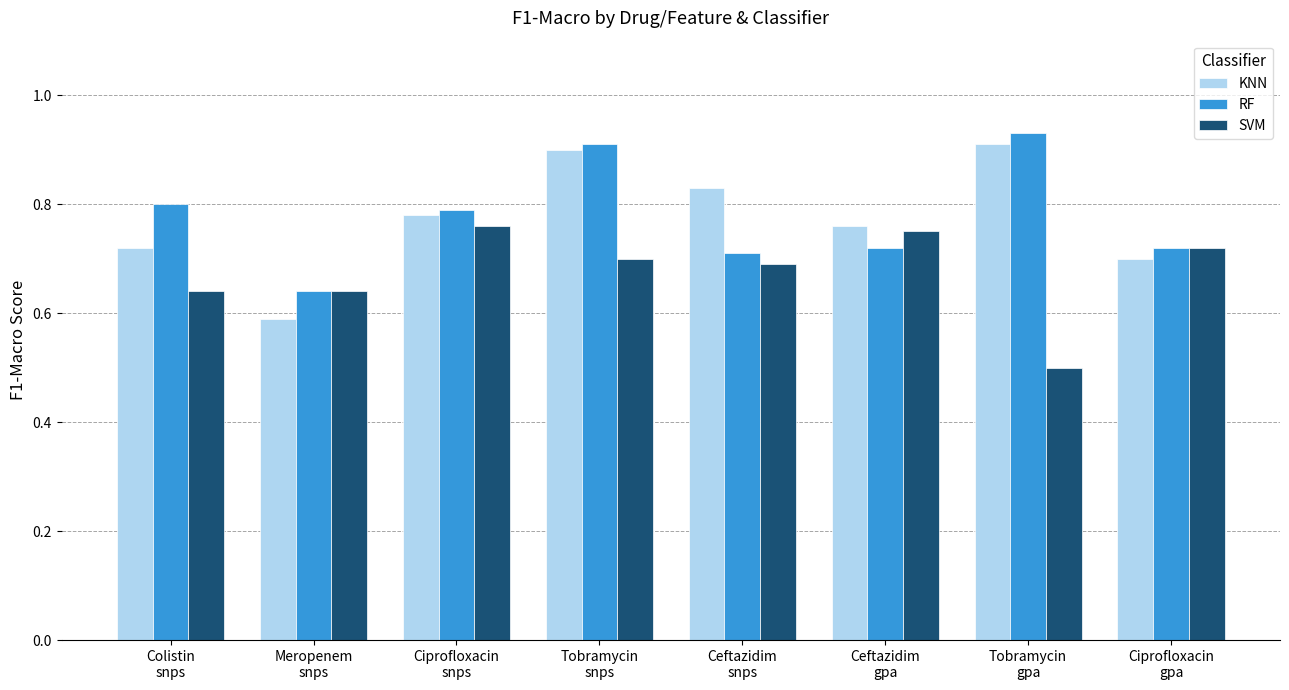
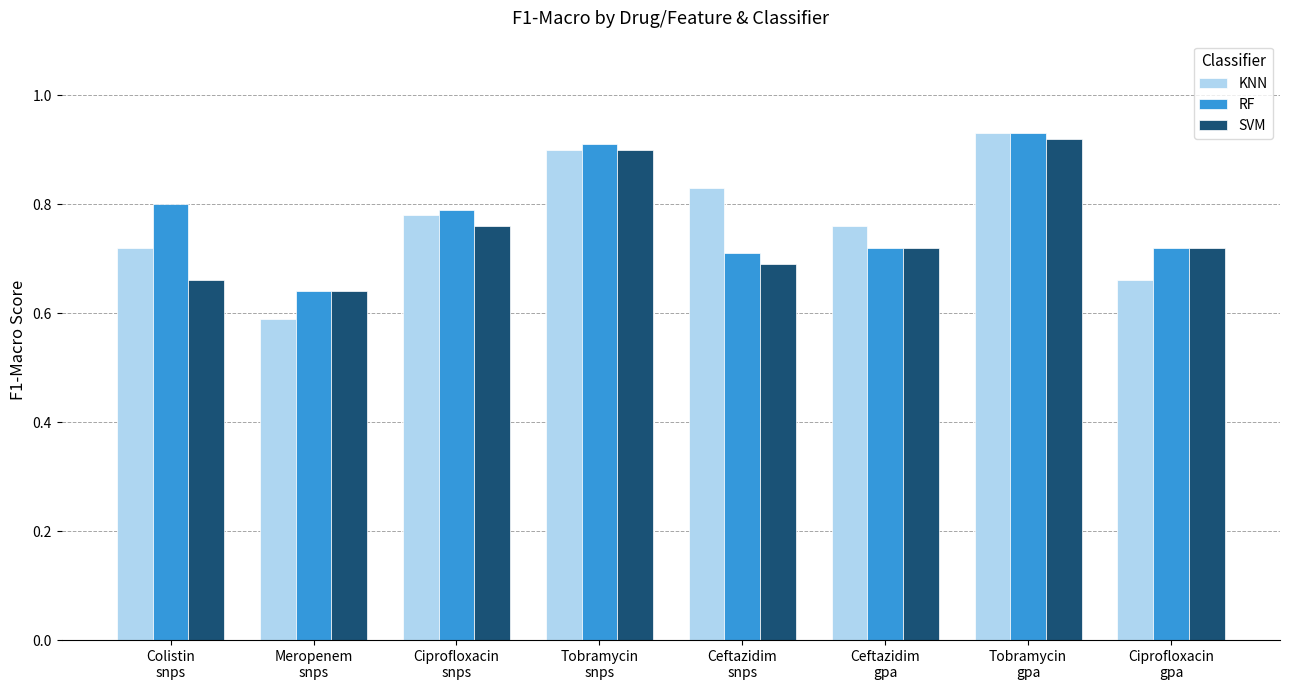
  {
    "KNN": {
      "Colistin snps": 0.72,
      "Meropenem snps": 0.59,
      "Ciprofloxacin snps": 0.78,
      "Tobramycin snps": 0.90,
      "Ceftazidim snps": 0.83,
      "Ceftazidim gpa": 0.76,
-     "Tobramycin gpa": 0.91,
-     "Ciprofloxacin gpa": 0.70
+     "Tobramycin gpa": 0.93,
+     "Ciprofloxacin gpa": 0.66
    },
    "RF": {
      "Colistin snps": 0.80,
      "Meropenem snps": 0.64,
      "Ciprofloxacin snps": 0.79,
      "Tobramycin snps": 0.91,
      "Ceftazidim snps": 0.71,
      "Ceftazidim gpa": 0.72,
      "Tobramycin gpa": 0.93,
      "Ciprofloxacin gpa": 0.72
    },
    "SVM": {
-     "Colistin snps": 0.64,
+     "Colistin snps": 0.66,
      "Meropenem snps": 0.64,
      "Ciprofloxacin snps": 0.76,
-     "Tobramycin snps": 0.7,
+     "Tobramycin snps": 0.9,
      "Ceftazidim snps": 0.69,
-     "Ceftazidim gpa": 0.75,
-     "Tobramycin gpa": 0.50,
+     "Ceftazidim gpa": 0.72,
+     "Tobramycin gpa": 0.92,
      "Ciprofloxacin gpa": 0.72
    }
  }
